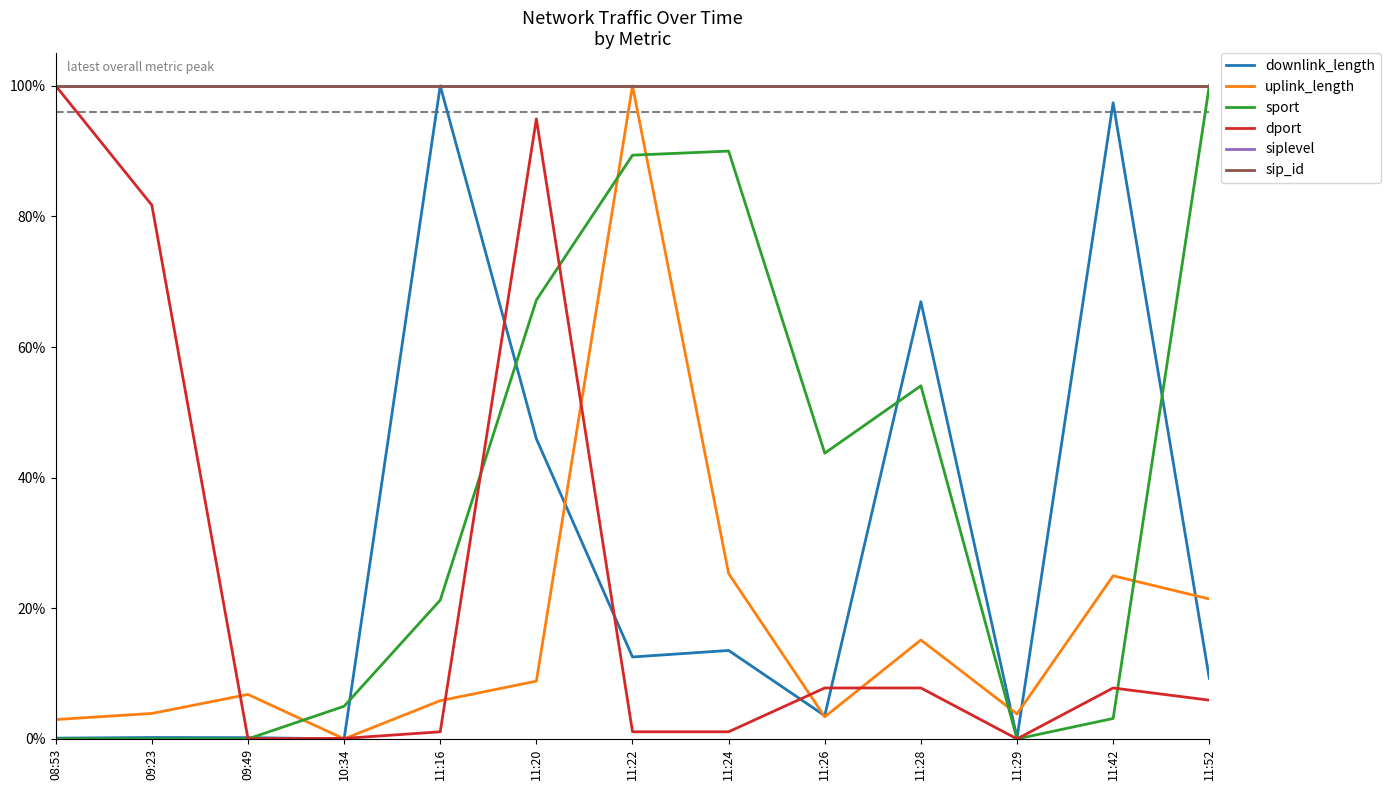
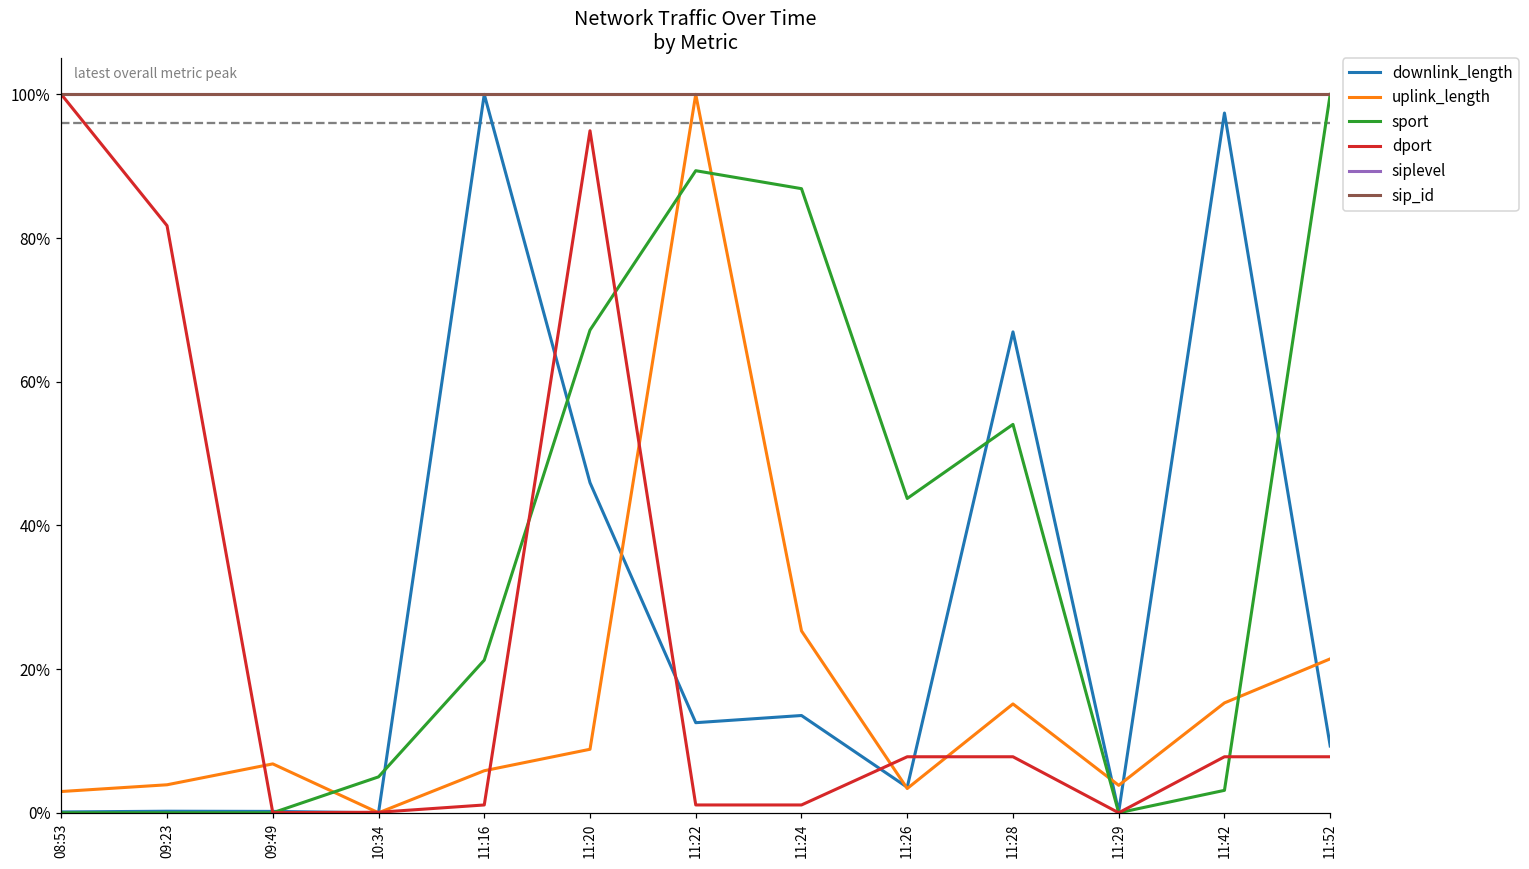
  {
    "downlink_length": {
      "11:20": "46%",
      "11:22": "13%",
      "11:24": "14%",
      "11:28": "67%",
      "11:42": "97%",
      "11:52": "9%"
    },
    "uplink_length": {
      "08:53": "3%",
      "09:23": "4%",
      "09:49": "7%",
      "11:16": "6%",
      "11:20": "9%",
      "11:24": "25%",
      "11:28": "15%",
      "11:29": "4%",
-     "11:42": "25%",
+     "11:42": "15%",
      "11:52": "21%"
    },
    "sport": {
      "10:34": "5%",
      "11:16": "21%",
      "11:20": "67%",
      "11:22": "89%",
-     "11:24": "90%",
+     "11:24": "87%",
      "11:26": "44%",
      "11:28": "54%",
      "11:42": "3%"
    },
    "dport": {
      "09:23": "82%",
      "11:16": "1%",
      "11:20": "95%",
      "11:22": "1%",
      "11:24": "1%",
      "11:26": "8%",
      "11:28": "8%",
      "11:42": "8%",
-     "11:52": "6%"
+     "11:52": "8%"
    },
    "sip_id": {
      "09:23": "100%",
      "09:49": "100%",
      "10:34": "100%",
      "11:20": "100%",
      "11:24": "100%",
      "11:26": "100%",
      "11:28": "100%",
      "11:29": "100%",
      "11:42": "100%"
    }
  }
